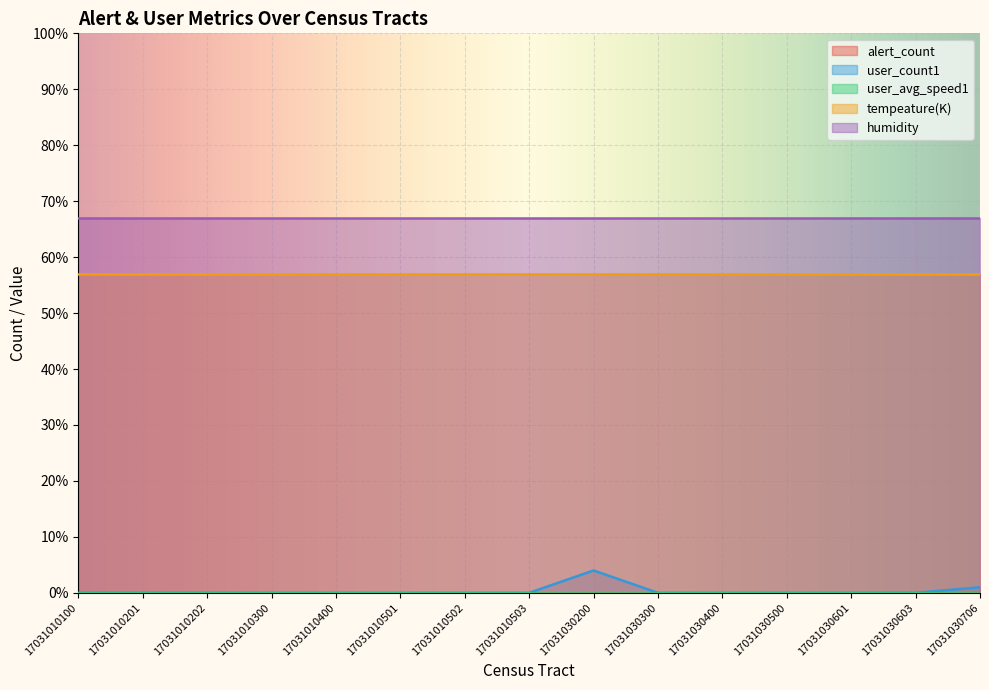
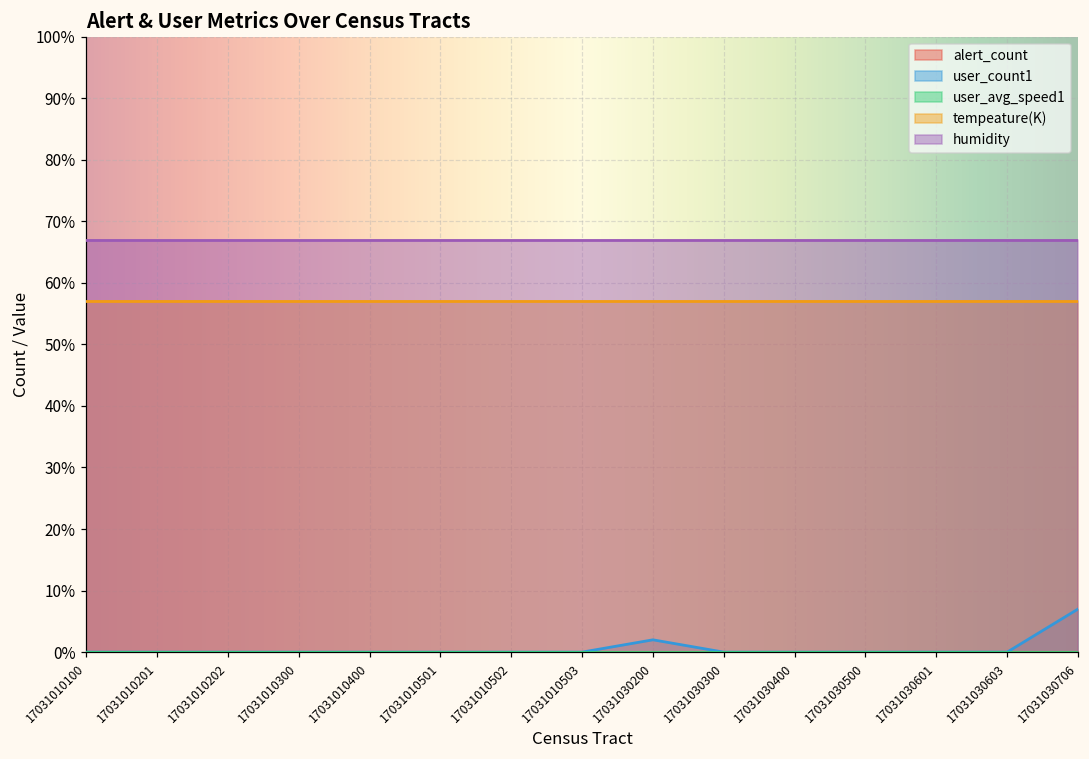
  {
    "user_avg_speed1": {
      "17031030200": "0%",
      "17031030706": "0%"
    },
    "user_count1": {
-     "17031030200": "4%",
-     "17031030706": "1%"
+     "17031030200": "2%",
+     "17031030706": "7%"
    },
    "tempeature(K)": {
      "17031010100": "57%",
      "17031010201": "57%",
      "17031010202": "57%",
      "17031010300": "57%",
      "17031010400": "57%",
      "17031010501": "57%",
      "17031010502": "57%",
      "17031010503": "57%",
      "17031030200": "57%",
      "17031030300": "57%",
      "17031030400": "57%",
      "17031030500": "57%",
      "17031030601": "57%",
      "17031030603": "57%",
      "17031030706": "57%"
    },
    "humidity": {
      "17031010100": "67%",
      "17031010201": "67%",
      "17031010202": "67%",
      "17031010300": "67%",
      "17031010400": "67%",
      "17031010501": "67%",
      "17031010502": "67%",
      "17031010503": "67%",
      "17031030200": "67%",
      "17031030300": "67%",
      "17031030400": "67%",
      "17031030500": "67%",
      "17031030601": "67%",
      "17031030603": "67%",
      "17031030706": "67%"
    }
  }
